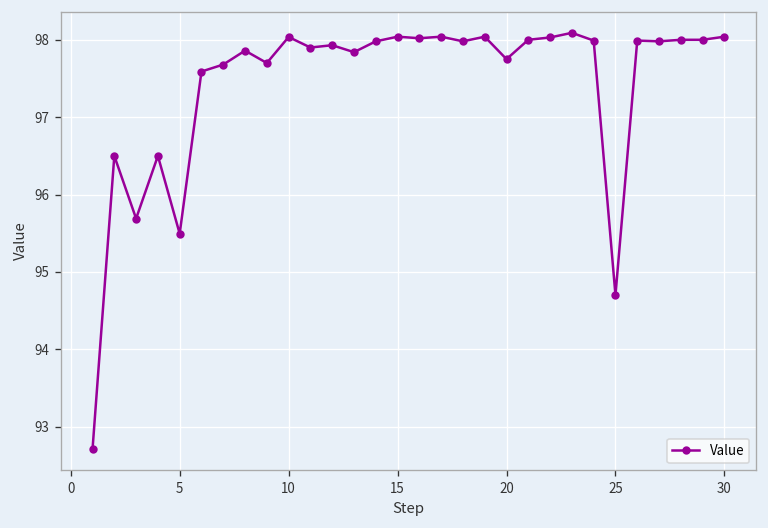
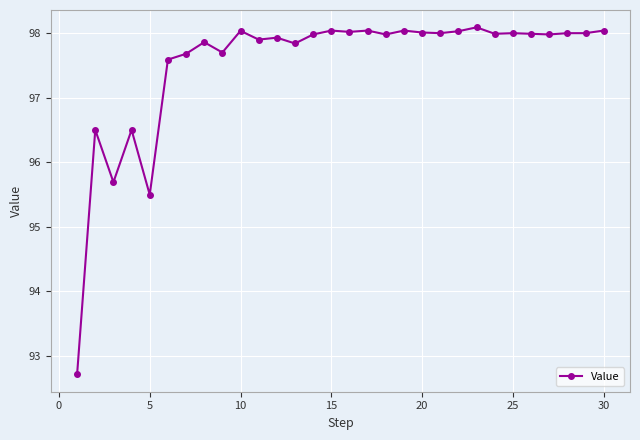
  {
    "5": 95.5,
    "10": 98.0,
    "15": 98.0,
-   "20": 97.7,
-   "25": 94.7,
+   "20": 98.0,
+   "25": 98.0,
    "30": 98.0
  }
